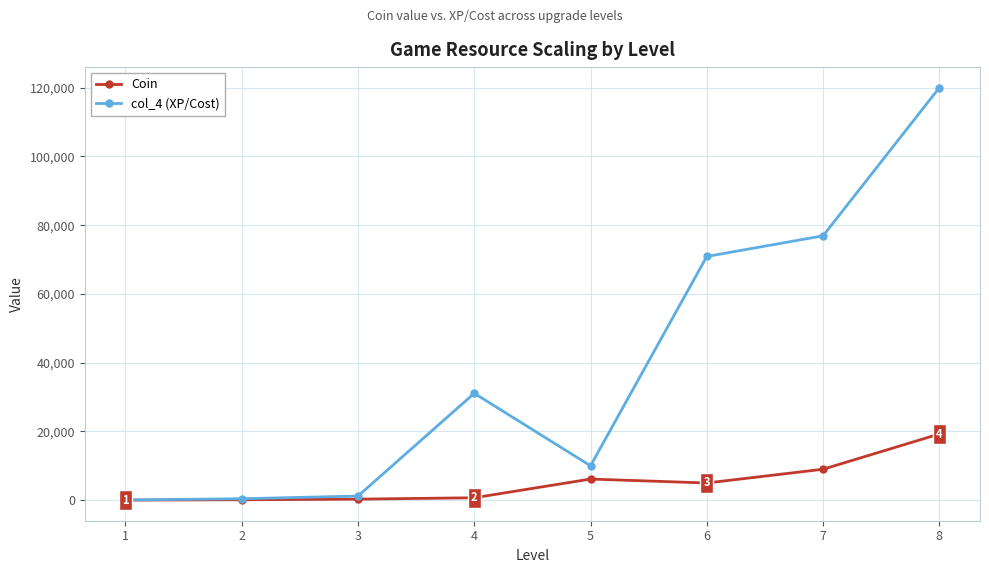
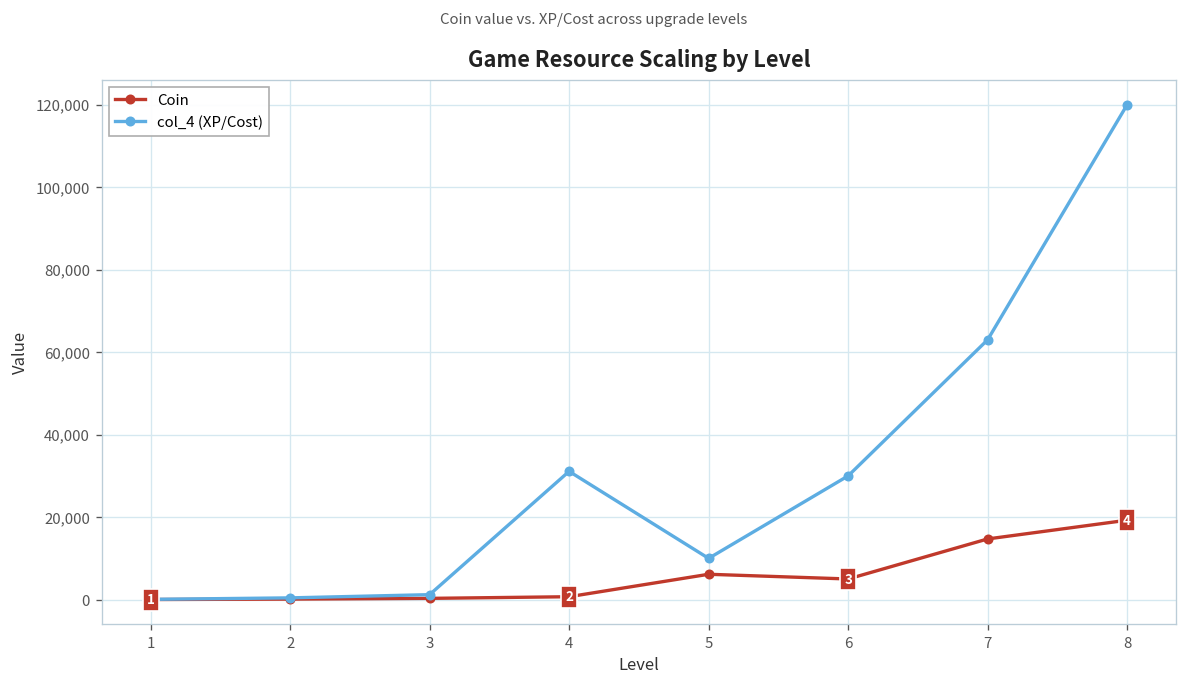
  {
    "Coin": {
      "3": "0",
      "5": "6,000",
-     "7": "9,000"
+     "7": "15,000"
    },
    "col_4 (XP/Cost)": {
      "3": "1,000",
      "4": "31,000",
      "5": "10,000",
-     "6": "71,000",
-     "7": "77,000",
+     "6": "30,000",
+     "7": "63,000",
      "8": "120,000"
    }
  }
